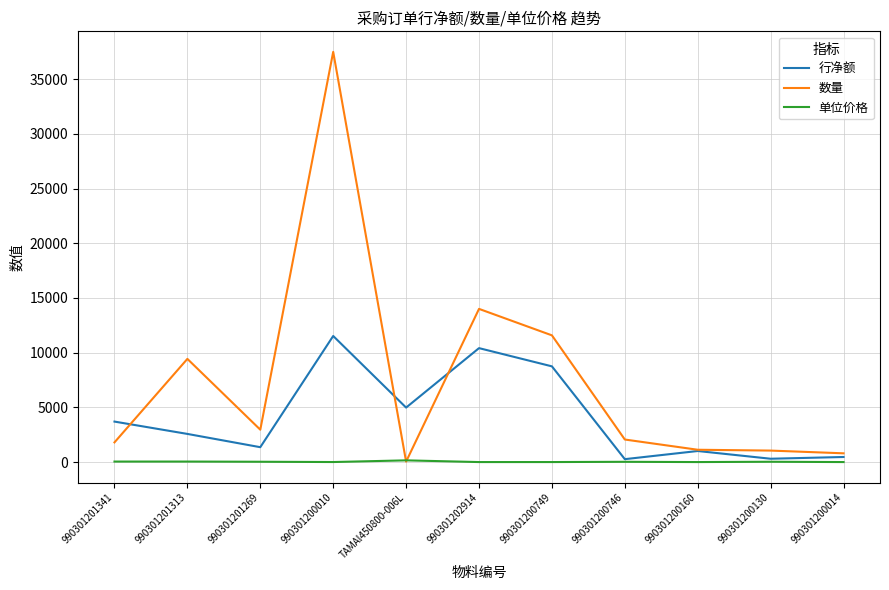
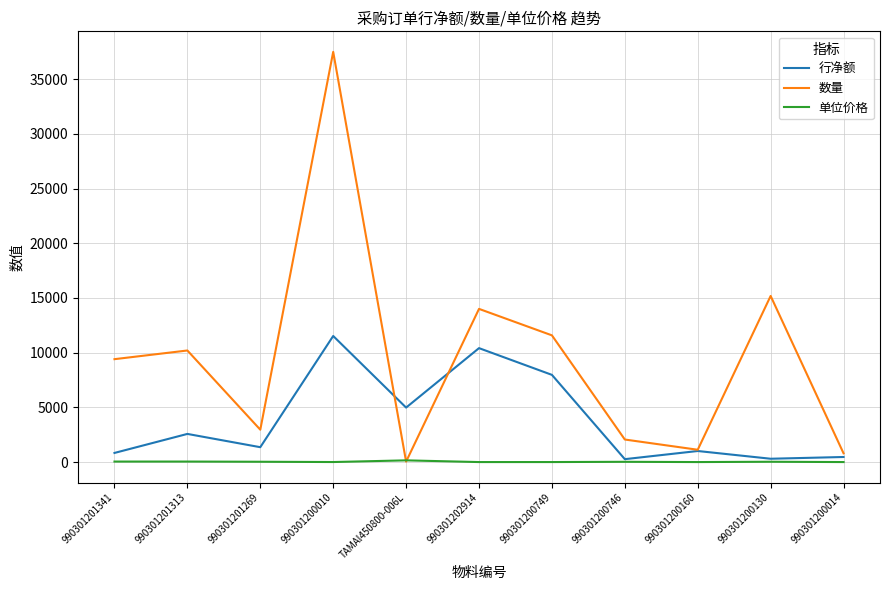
  {
    "行净额": {
-     "990301201341": 3700,
+     "990301201341": 800,
      "990301201313": 2600,
      "990301201269": 1400,
      "990301200010": 11500,
      "TAMAl450800-006L": 5000,
      "990301202914": 10400,
-     "990301200749": 8800,
+     "990301200749": 8000,
      "990301200746": 300,
      "990301200130": 300,
      "990301200014": 500
    },
    "数量": {
-     "990301201341": 1800,
-     "990301201313": 9400,
+     "990301201341": 9400,
+     "990301201313": 10200,
      "990301201269": 3000,
      "990301200010": 37500,
      "990301202914": 14000,
      "990301200749": 11600,
      "990301200746": 2100,
-     "990301200130": 1100,
+     "990301200130": 15200,
      "990301200014": 800
    },
    "单位价格": {
      "990301201341": 0,
      "990301201313": 0,
      "990301201269": 0,
      "990301200010": 0,
      "990301202914": 0,
      "990301200749": 0,
      "990301200746": 0,
      "990301200160": 0,
      "990301200130": 0,
      "990301200014": 0
    }
  }
